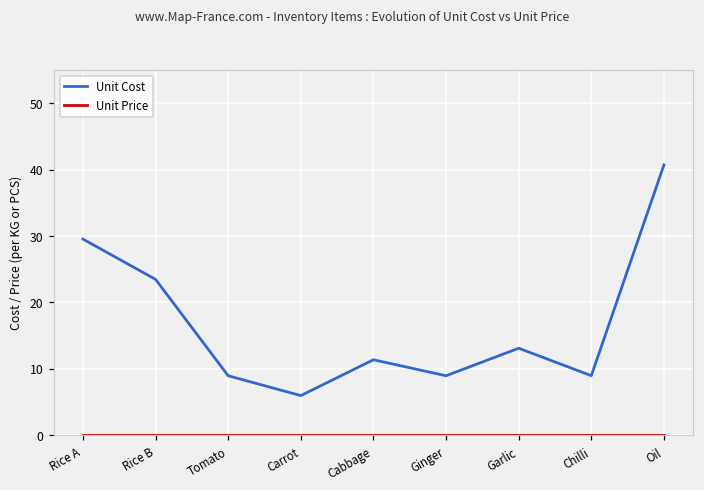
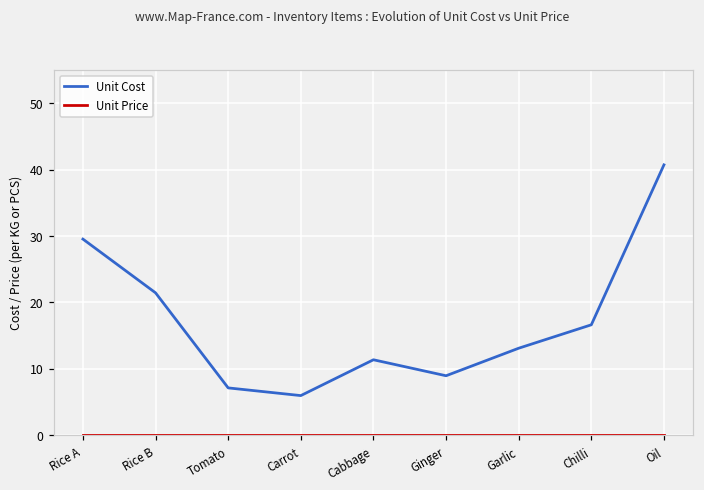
  {
    "Unit Cost": {
      "Rice A": 30,
-     "Rice B": 23,
-     "Tomato": 9,
+     "Rice B": 21,
+     "Tomato": 7,
      "Carrot": 6,
      "Cabbage": 11,
      "Ginger": 9,
      "Garlic": 13,
-     "Chilli": 9,
+     "Chilli": 17,
      "Oil": 41
    },
    "Unit Price": {
      "Rice A": 0,
      "Rice B": 0,
      "Tomato": 0,
      "Carrot": 0,
      "Cabbage": 0,
      "Ginger": 0,
      "Garlic": 0,
      "Chilli": 0,
      "Oil": 0
    }
  }
